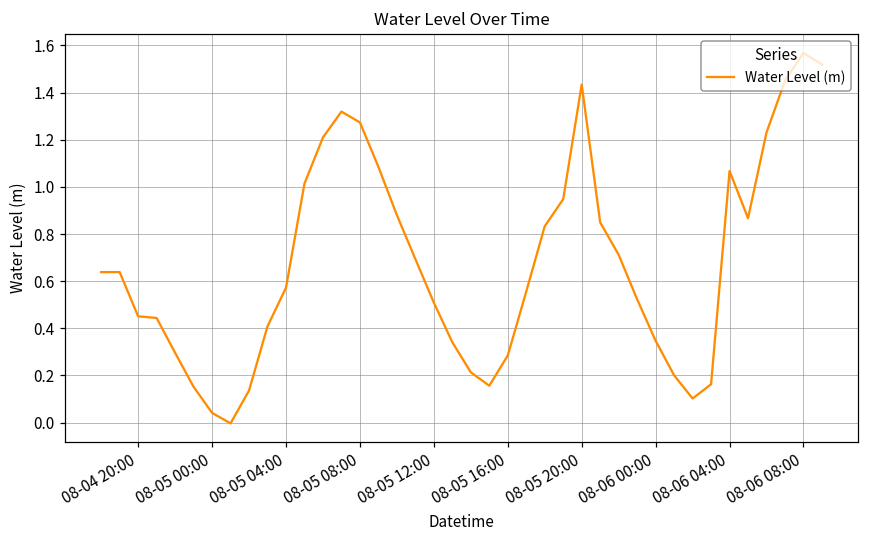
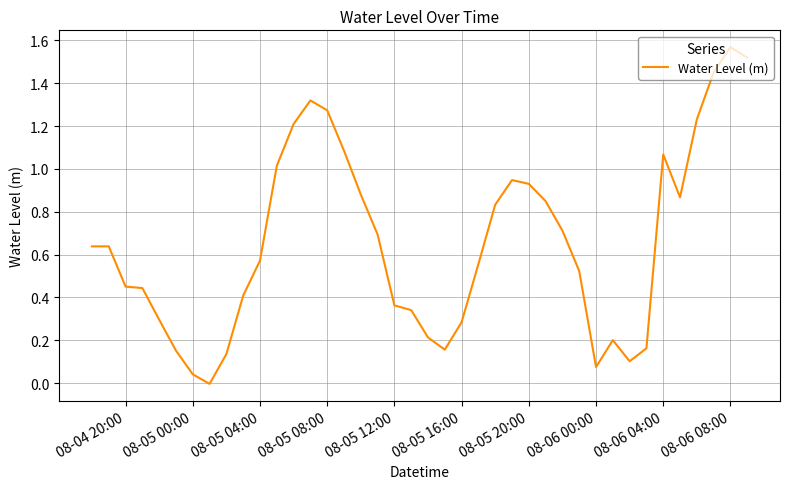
  {
    "08-04 20:00": 0.45,
    "08-05 00:00": 0.04,
    "08-05 04:00": 0.57,
    "08-05 08:00": 1.27,
-   "08-05 12:00": 0.51,
+   "08-05 12:00": 0.36,
    "08-05 16:00": 0.28,
-   "08-05 20:00": 1.43,
-   "08-06 00:00": 0.35,
+   "08-05 20:00": 0.93,
+   "08-06 00:00": 0.08,
    "08-06 04:00": 1.07
  }
